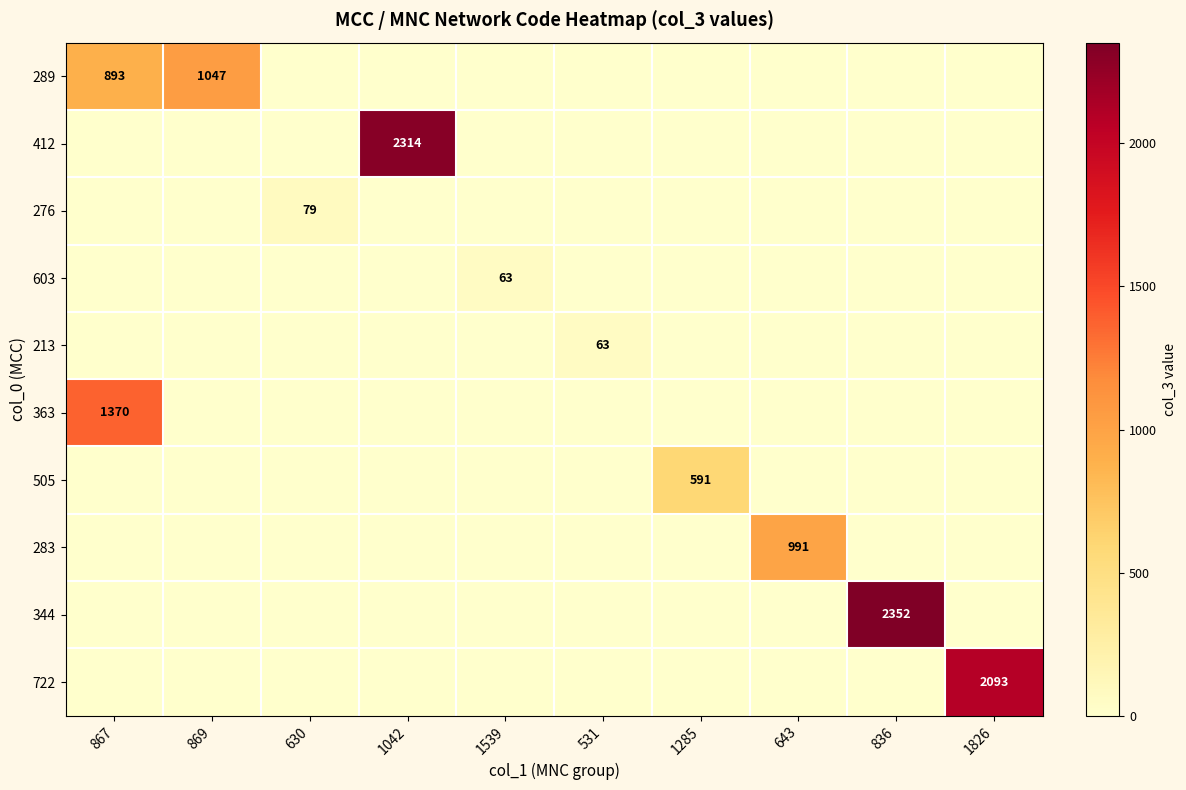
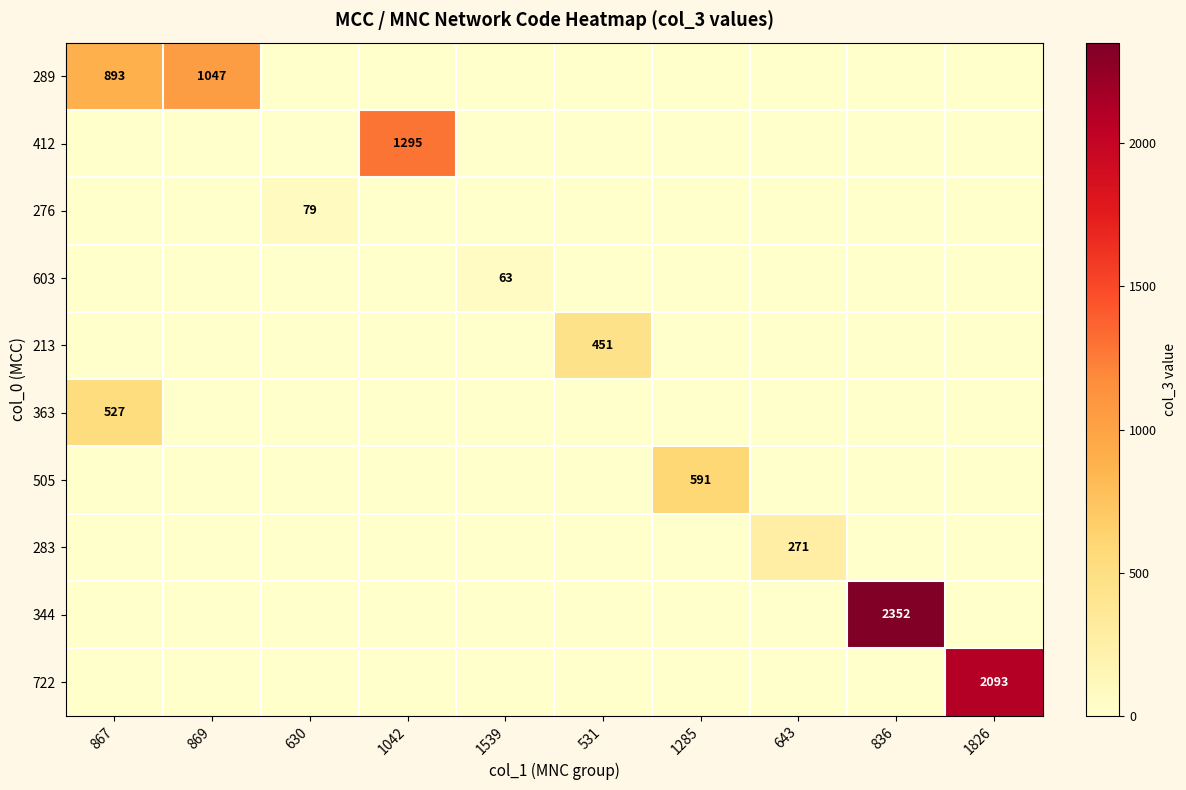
  {
    "289": {
      "867": 893,
      "869": 1047
    },
    "412": {
-     "1042": 2314
+     "1042": 1295
    },
    "276": {
      "630": 79
    },
    "603": {
      "1539": 63
    },
    "213": {
-     "531": 63
+     "531": 451
    },
    "363": {
-     "867": 1370
+     "867": 527
    },
    "505": {
      "1285": 591
    },
    "283": {
-     "643": 991
+     "643": 271
    },
    "344": {
      "836": 2352
    },
    "722": {
      "1826": 2093
    }
  }
